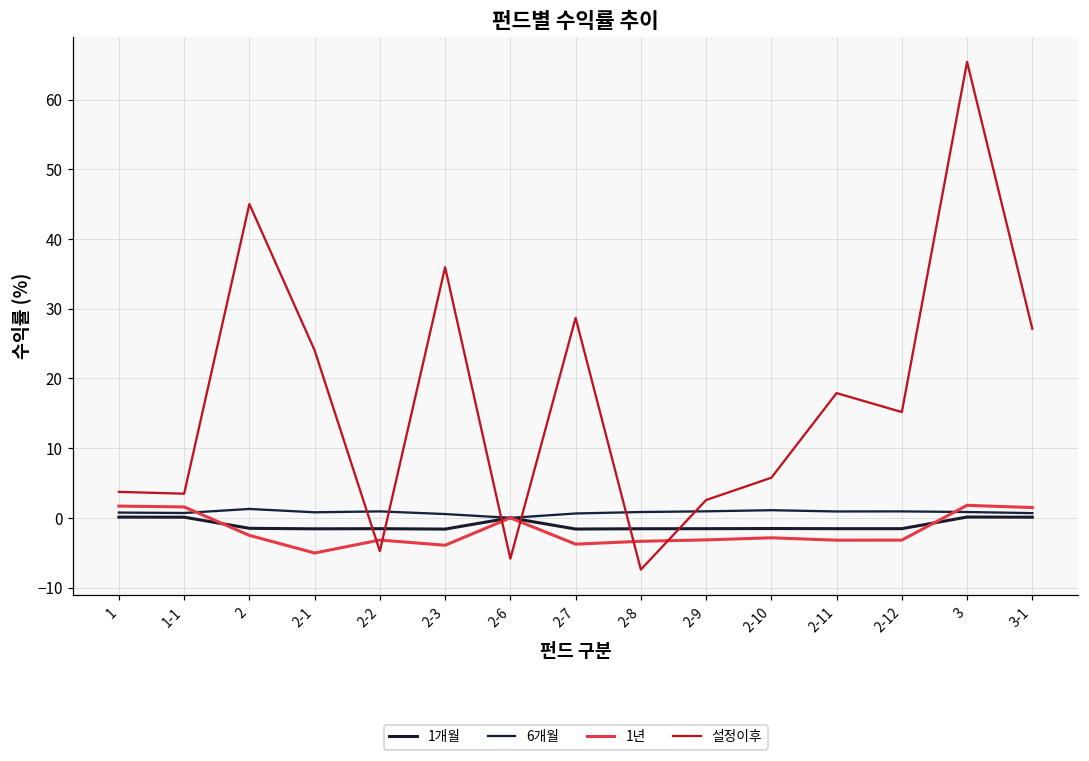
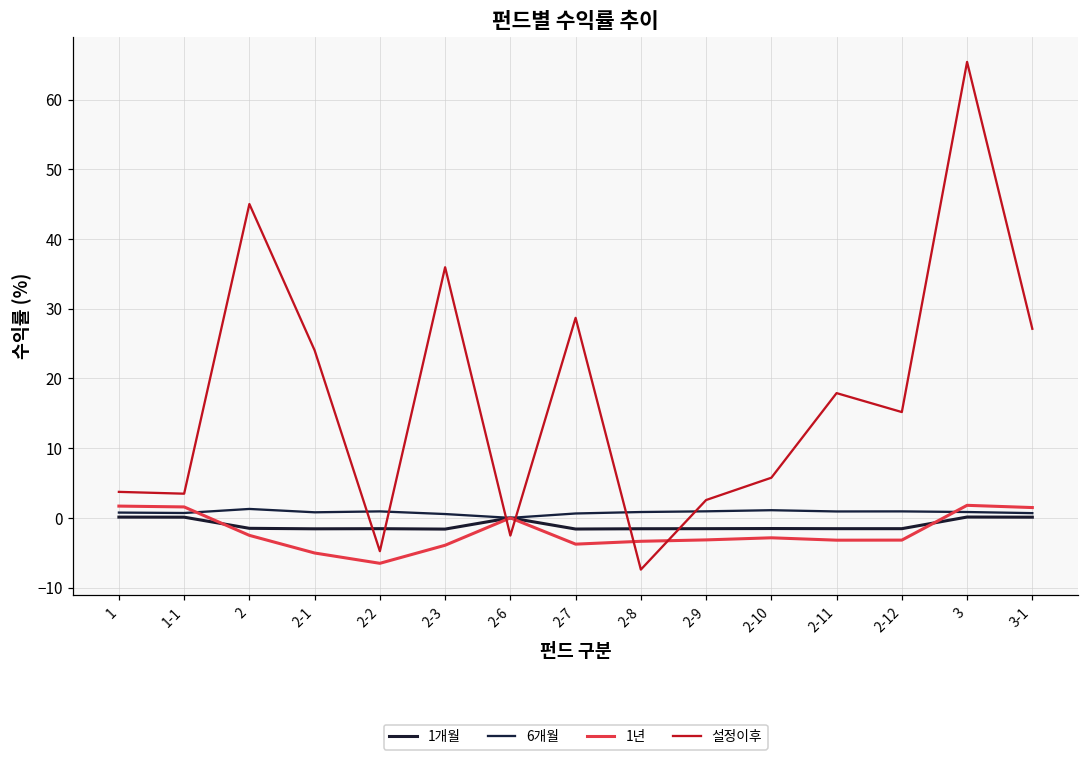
  {
    "1년": {
      "1": 2,
      "1-1": 2,
      "2": -3,
      "2-1": -5,
-     "2-2": -3,
+     "2-2": -7,
      "2-3": -4,
      "2-7": -4,
      "2-8": -3,
      "2-9": -3,
      "2-10": -3,
      "2-11": -3,
      "2-12": -3,
      "3": 2,
      "3-1": 1
    },
    "설정이후": {
      "1": 4,
      "1-1": 3,
      "2": 45,
      "2-1": 24,
      "2-2": -5,
      "2-3": 36,
-     "2-6": -6,
+     "2-6": -3,
      "2-7": 29,
      "2-8": -7,
      "2-9": 3,
      "2-10": 6,
      "2-11": 18,
      "2-12": 15,
      "3": 65,
      "3-1": 27
    }
  }
